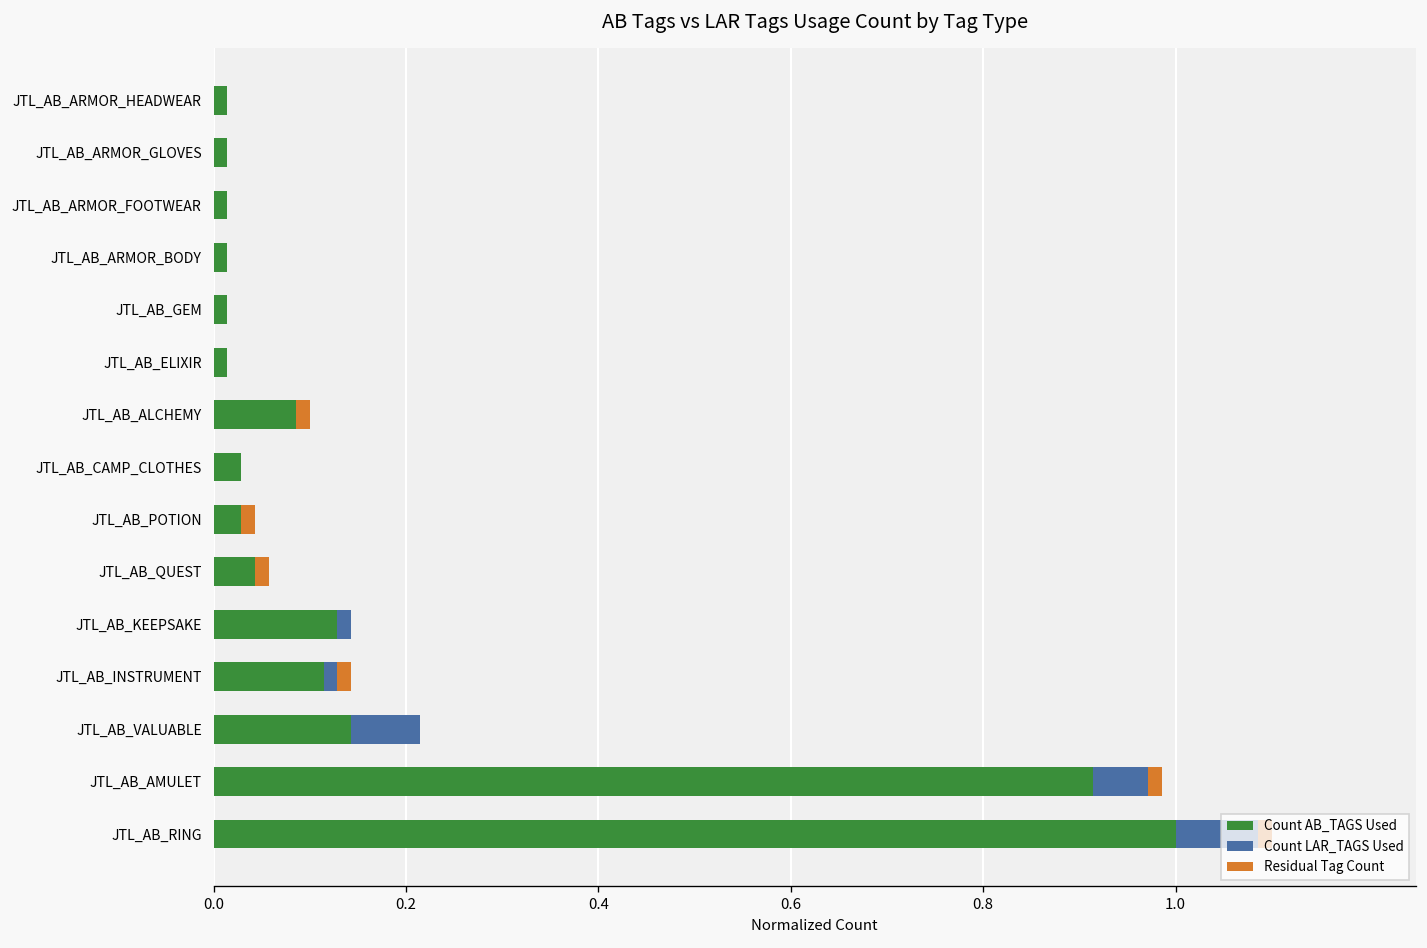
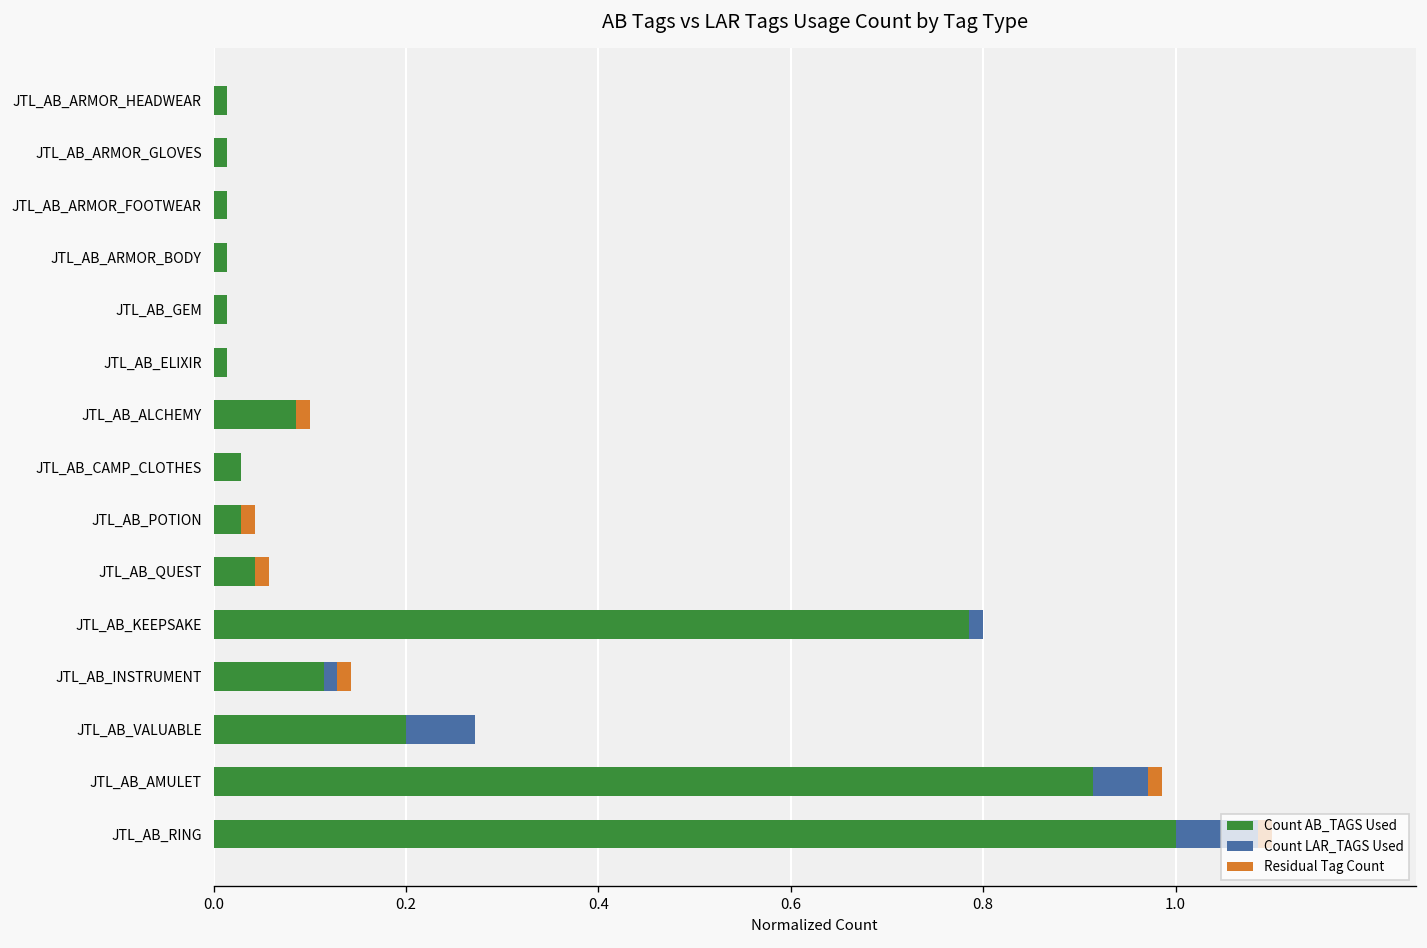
  {
    "Count AB_TAGS Used": {
      "JTL_AB_ARMOR_HEADWEAR": 0.01,
      "JTL_AB_ARMOR_GLOVES": 0.01,
      "JTL_AB_ARMOR_FOOTWEAR": 0.01,
      "JTL_AB_ARMOR_BODY": 0.01,
      "JTL_AB_GEM": 0.01,
      "JTL_AB_ELIXIR": 0.01,
      "JTL_AB_ALCHEMY": 0.09,
      "JTL_AB_CAMP_CLOTHES": 0.03,
      "JTL_AB_POTION": 0.03,
      "JTL_AB_QUEST": 0.04,
-     "JTL_AB_KEEPSAKE": 0.13,
+     "JTL_AB_KEEPSAKE": 0.79,
      "JTL_AB_INSTRUMENT": 0.11,
-     "JTL_AB_VALUABLE": 0.14,
+     "JTL_AB_VALUABLE": 0.20,
      "JTL_AB_AMULET": 0.91,
      "JTL_AB_RING": 1.00
    },
    "Count LAR_TAGS Used": {
      "JTL_AB_ARMOR_HEADWEAR": 0.00,
      "JTL_AB_ARMOR_GLOVES": 0.00,
      "JTL_AB_ARMOR_FOOTWEAR": 0.00,
      "JTL_AB_ARMOR_BODY": 0.00,
      "JTL_AB_GEM": 0.00,
      "JTL_AB_ELIXIR": 0.00,
      "JTL_AB_ALCHEMY": 0.00,
      "JTL_AB_CAMP_CLOTHES": 0.00,
      "JTL_AB_POTION": 0.00,
      "JTL_AB_QUEST": 0.00,
      "JTL_AB_KEEPSAKE": 0.01,
      "JTL_AB_INSTRUMENT": 0.01,
      "JTL_AB_VALUABLE": 0.07,
      "JTL_AB_AMULET": 0.06
    },
    "Residual Tag Count": {
      "JTL_AB_ARMOR_HEADWEAR": 0.00,
      "JTL_AB_ARMOR_GLOVES": 0.00,
      "JTL_AB_ARMOR_FOOTWEAR": 0.00,
      "JTL_AB_ARMOR_BODY": 0.00,
      "JTL_AB_GEM": 0.00,
      "JTL_AB_ELIXIR": 0.00,
      "JTL_AB_ALCHEMY": 0.01,
      "JTL_AB_CAMP_CLOTHES": 0.00,
      "JTL_AB_POTION": 0.01,
      "JTL_AB_QUEST": 0.01,
      "JTL_AB_KEEPSAKE": 0.00,
      "JTL_AB_INSTRUMENT": 0.01,
      "JTL_AB_VALUABLE": 0.00,
      "JTL_AB_AMULET": 0.01
    }
  }
